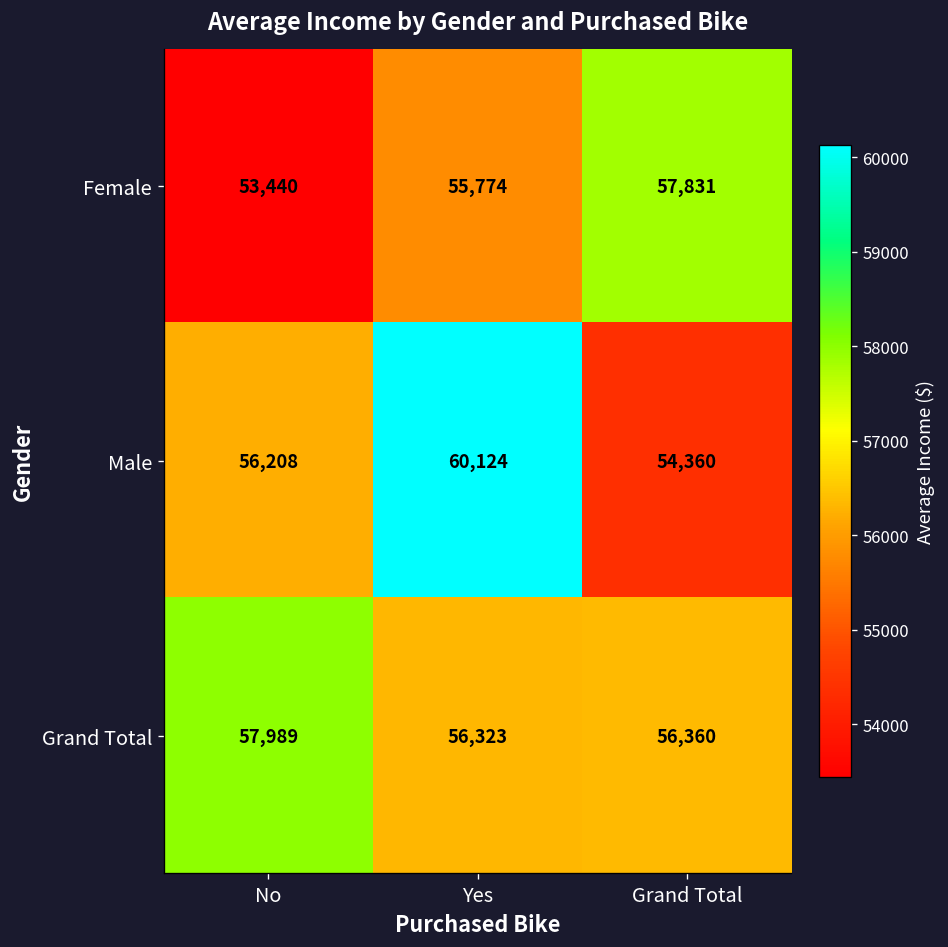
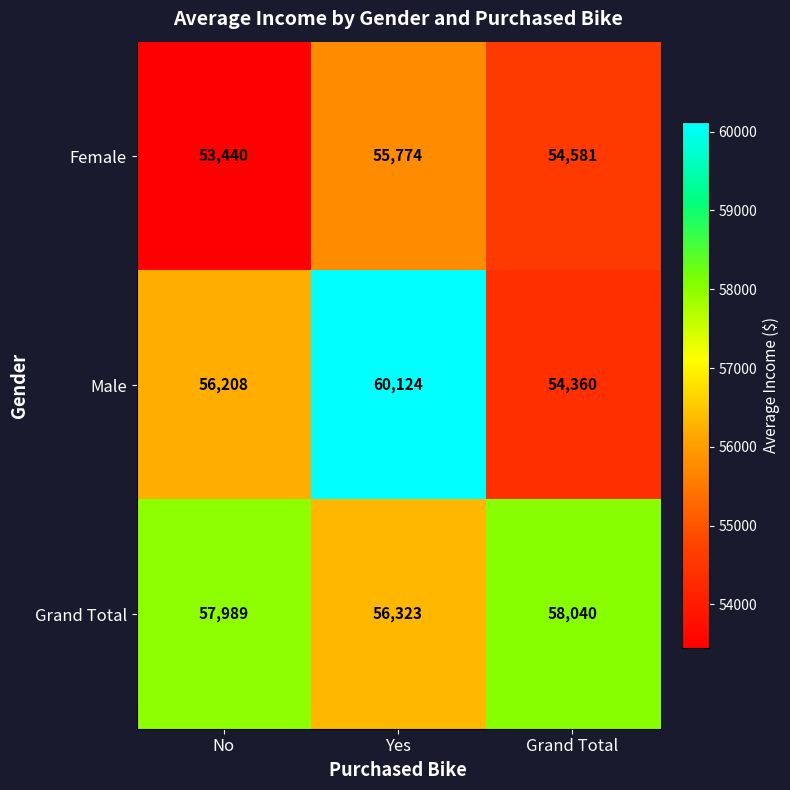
  {
    "Female": {
      "No": "53,440",
      "Yes": "55,774",
-     "Grand Total": "57,831"
+     "Grand Total": "54,581"
    },
    "Male": {
      "No": "56,208",
      "Yes": "60,124",
      "Grand Total": "54,360"
    },
    "Grand Total": {
      "No": "57,989",
      "Yes": "56,323",
-     "Grand Total": "56,360"
+     "Grand Total": "58,040"
    }
  }
